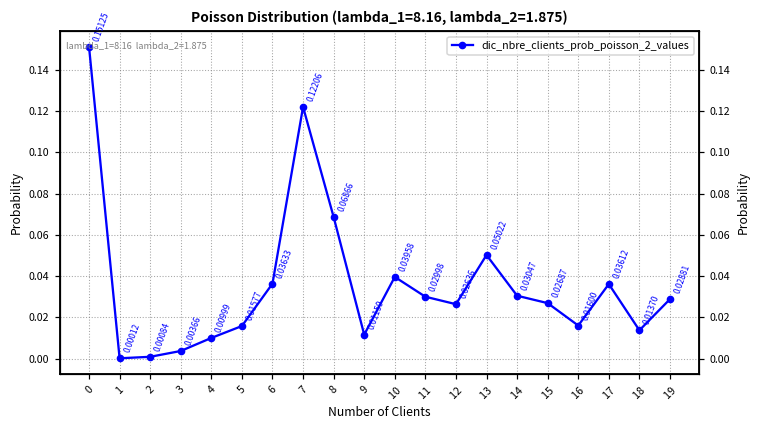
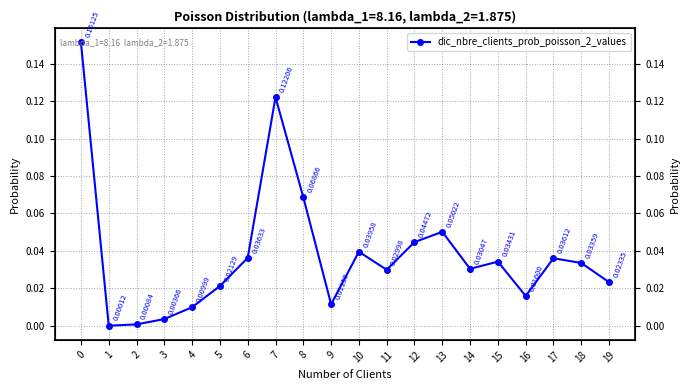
  {
    "0": 0.15125,
    "1": 0.00012,
    "2": 0.00084,
    "3": 0.00366,
    "4": 0.00999,
-   "5": 0.01577,
+   "5": 0.02129,
    "6": 0.03633,
    "7": 0.12206,
    "8": 0.06866,
    "9": 0.01159,
    "10": 0.03958,
    "11": 0.02998,
-   "12": 0.02636,
+   "12": 0.04472,
    "13": 0.05022,
    "14": 0.03047,
-   "15": 0.02687,
+   "15": 0.03431,
    "16": 0.01600,
    "17": 0.03612,
-   "18": 0.01370,
-   "19": 0.02881
+   "18": 0.03359,
+   "19": 0.02335
  }
